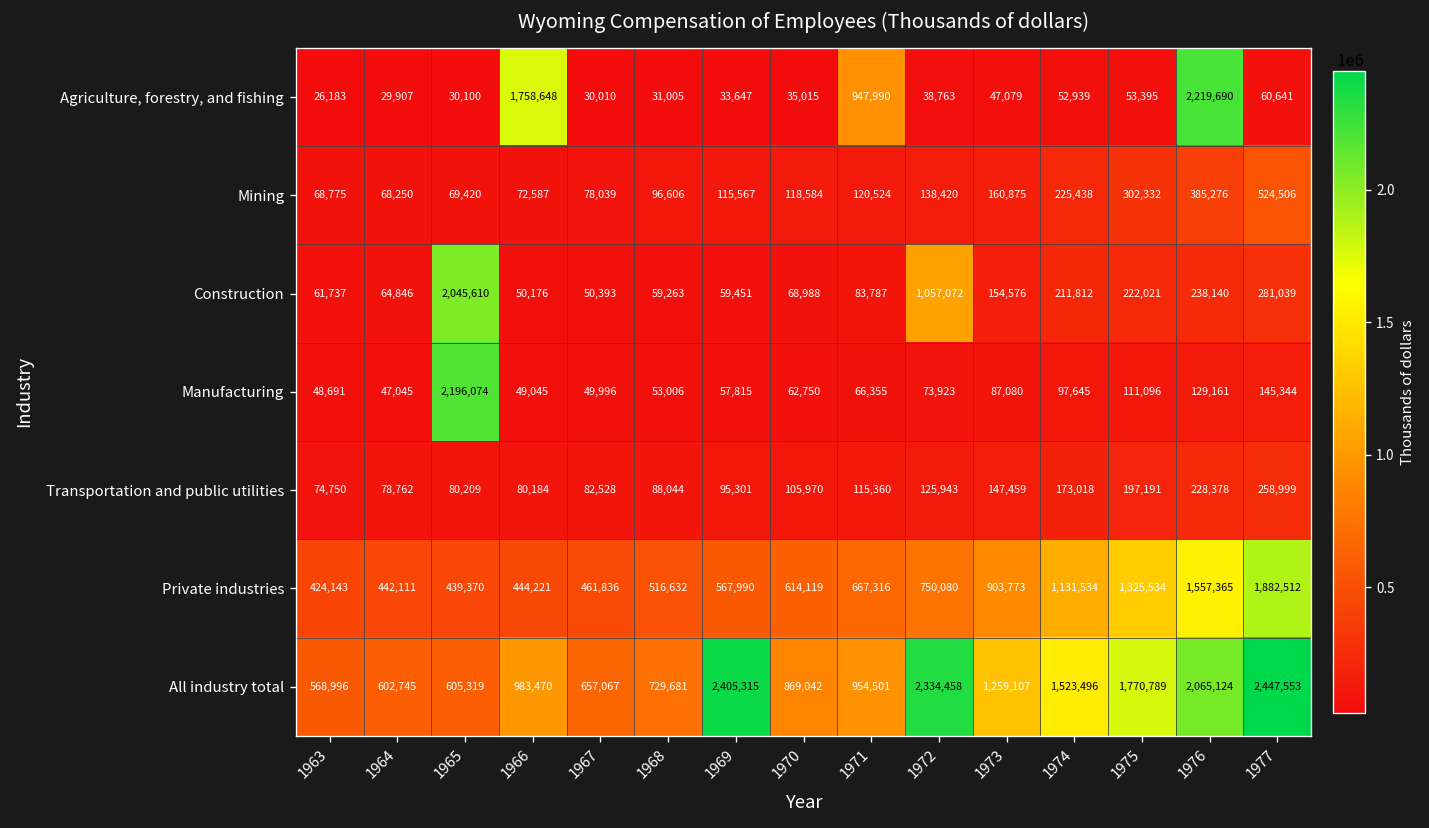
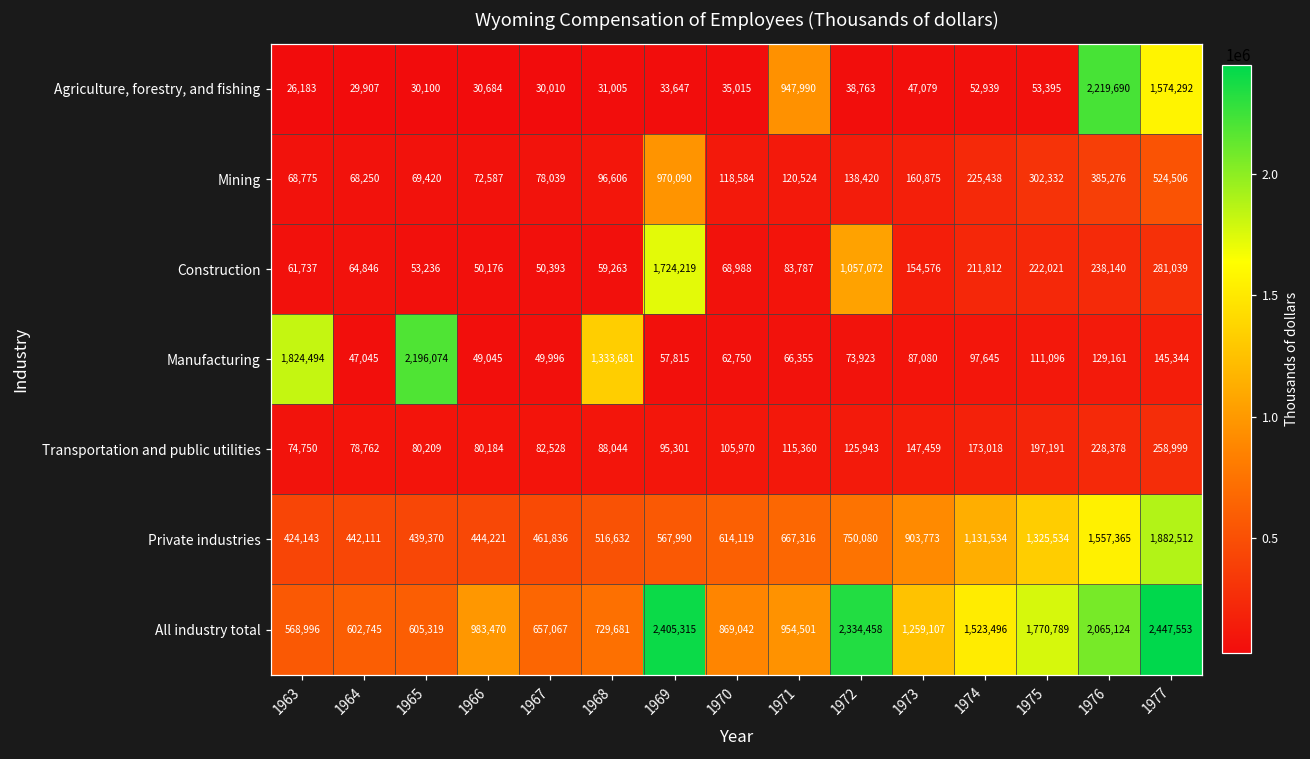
  {
    "Agriculture, forestry, and fishing": {
      "1963": "26,183",
      "1964": "29,907",
      "1965": "30,100",
-     "1966": "1,758,648",
+     "1966": "30,684",
      "1967": "30,010",
      "1968": "31,005",
      "1969": "33,647",
      "1970": "35,015",
      "1971": "947,990",
      "1972": "38,763",
      "1973": "47,079",
      "1974": "52,939",
      "1975": "53,395",
      "1976": "2,219,690",
-     "1977": "60,641"
+     "1977": "1,574,292"
    },
    "Mining": {
      "1963": "68,775",
      "1964": "68,250",
      "1965": "69,420",
      "1966": "72,587",
      "1967": "78,039",
      "1968": "96,606",
-     "1969": "115,567",
+     "1969": "970,090",
      "1970": "118,584",
      "1971": "120,524",
      "1972": "138,420",
      "1973": "160,875",
      "1974": "225,438",
      "1975": "302,332",
      "1976": "385,276",
      "1977": "524,506"
    },
    "Construction": {
      "1963": "61,737",
      "1964": "64,846",
-     "1965": "2,045,610",
+     "1965": "53,236",
      "1966": "50,176",
      "1967": "50,393",
      "1968": "59,263",
-     "1969": "59,451",
+     "1969": "1,724,219",
      "1970": "68,988",
      "1971": "83,787",
      "1972": "1,057,072",
      "1973": "154,576",
      "1974": "211,812",
      "1975": "222,021",
      "1976": "238,140",
      "1977": "281,039"
    },
    "Manufacturing": {
-     "1963": "48,691",
+     "1963": "1,824,494",
      "1964": "47,045",
      "1965": "2,196,074",
      "1966": "49,045",
      "1967": "49,996",
-     "1968": "53,006",
+     "1968": "1,333,681",
      "1969": "57,815",
      "1970": "62,750",
      "1971": "66,355",
      "1972": "73,923",
      "1973": "87,080",
      "1974": "97,645",
      "1975": "111,096",
      "1976": "129,161",
      "1977": "145,344"
    },
    "Transportation and public utilities": {
      "1963": "74,750",
      "1964": "78,762",
      "1965": "80,209",
      "1966": "80,184",
      "1967": "82,528",
      "1968": "88,044",
      "1969": "95,301",
      "1970": "105,970",
      "1971": "115,360",
      "1972": "125,943",
      "1973": "147,459",
      "1974": "173,018",
      "1975": "197,191",
      "1976": "228,378",
      "1977": "258,999"
    },
    "Private industries": {
      "1963": "424,143",
      "1964": "442,111",
      "1965": "439,370",
      "1966": "444,221",
      "1967": "461,836",
      "1968": "516,632",
      "1969": "567,990",
      "1970": "614,119",
      "1971": "667,316",
      "1972": "750,080",
      "1973": "903,773",
      "1974": "1,131,534",
      "1975": "1,325,534",
      "1976": "1,557,365",
      "1977": "1,882,512"
    },
    "All industry total": {
      "1963": "568,996",
      "1964": "602,745",
      "1965": "605,319",
      "1966": "983,470",
      "1967": "657,067",
      "1968": "729,681",
      "1969": "2,405,315",
      "1970": "869,042",
      "1971": "954,501",
      "1972": "2,334,458",
      "1973": "1,259,107",
      "1974": "1,523,496",
      "1975": "1,770,789",
      "1976": "2,065,124",
      "1977": "2,447,553"
    }
  }
